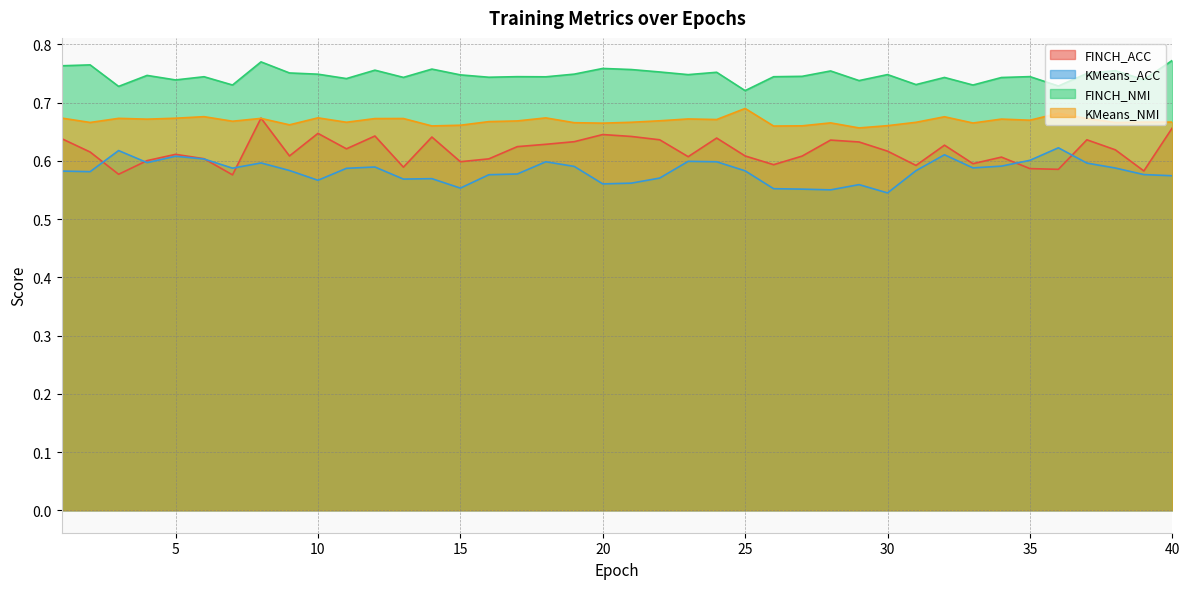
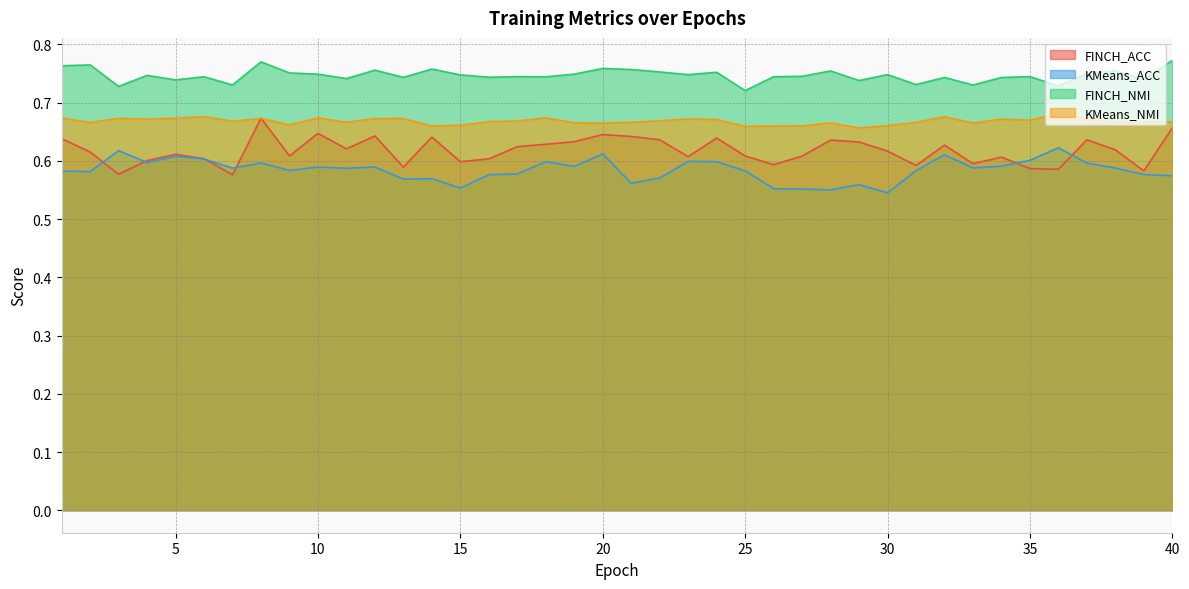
  {
    "FINCH_ACC": {
      "10": 0.65,
      "15": 0.60,
      "20": 0.65,
      "25": 0.61,
      "30": 0.62,
      "35": 0.59,
      "40": 0.66
    },
    "KMeans_ACC": {
-     "10": 0.57,
+     "10": 0.59,
      "15": 0.55,
-     "20": 0.56,
+     "20": 0.61,
      "25": 0.58,
      "30": 0.55,
      "35": 0.60,
      "40": 0.57
    },
    "FINCH_NMI": {
      "5": 0.74,
      "10": 0.75,
      "15": 0.75,
      "20": 0.76,
      "25": 0.72,
      "30": 0.75,
      "35": 0.74,
      "40": 0.77
    },
    "KMeans_NMI": {
      "5": 0.67,
      "10": 0.67,
      "15": 0.66,
      "20": 0.66,
-     "25": 0.69,
+     "25": 0.66,
      "30": 0.66,
      "35": 0.67,
      "40": 0.67
    }
  }
